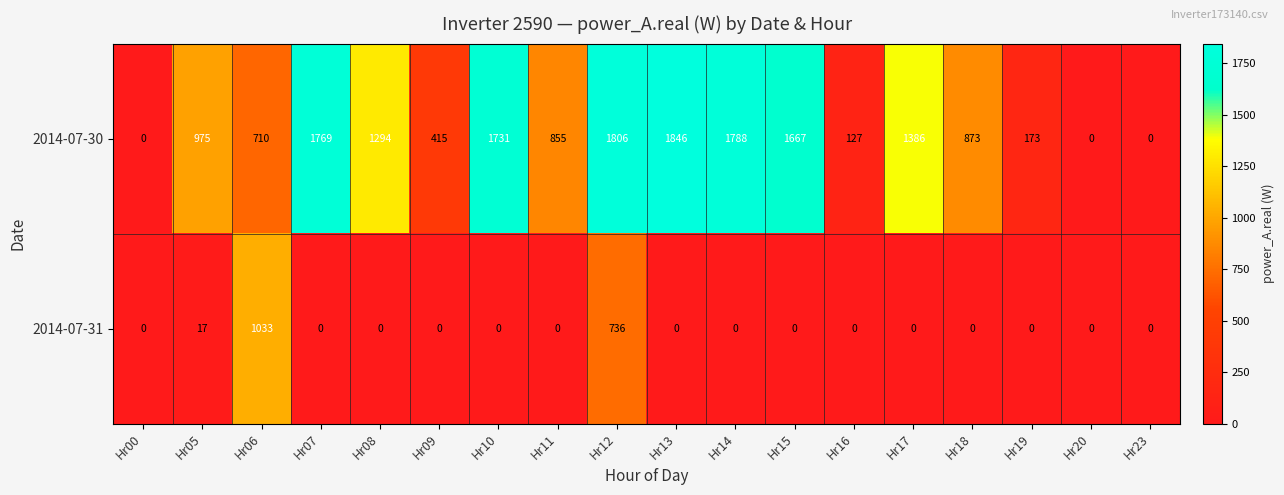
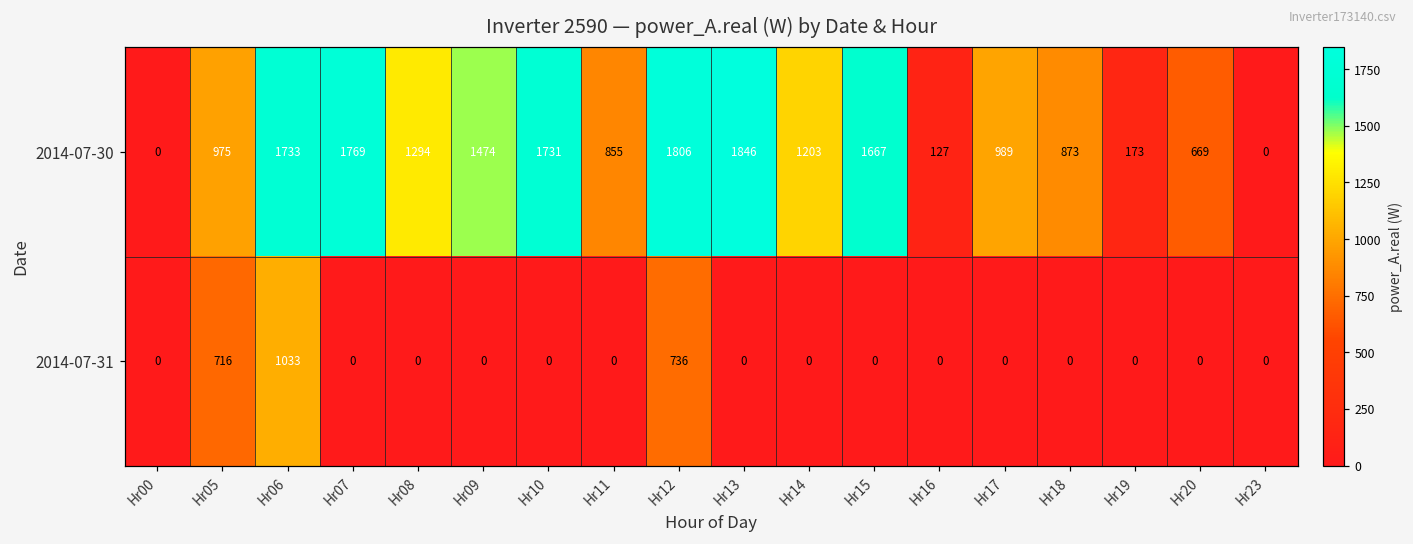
  {
    "2014-07-30": {
      "Hr00": 0,
      "Hr05": 975,
-     "Hr06": 710,
+     "Hr06": 1733,
      "Hr07": 1769,
      "Hr08": 1294,
-     "Hr09": 415,
+     "Hr09": 1474,
      "Hr10": 1731,
      "Hr11": 855,
      "Hr12": 1806,
      "Hr13": 1846,
-     "Hr14": 1788,
+     "Hr14": 1203,
      "Hr15": 1667,
      "Hr16": 127,
-     "Hr17": 1386,
+     "Hr17": 989,
      "Hr18": 873,
      "Hr19": 173,
-     "Hr20": 0,
+     "Hr20": 669,
      "Hr23": 0
    },
    "2014-07-31": {
      "Hr00": 0,
-     "Hr05": 17,
+     "Hr05": 716,
      "Hr06": 1033,
      "Hr07": 0,
      "Hr08": 0,
      "Hr09": 0,
      "Hr10": 0,
      "Hr11": 0,
      "Hr12": 736,
      "Hr13": 0,
      "Hr14": 0,
      "Hr15": 0,
      "Hr16": 0,
      "Hr17": 0,
      "Hr18": 0,
      "Hr19": 0,
      "Hr20": 0,
      "Hr23": 0
    }
  }
